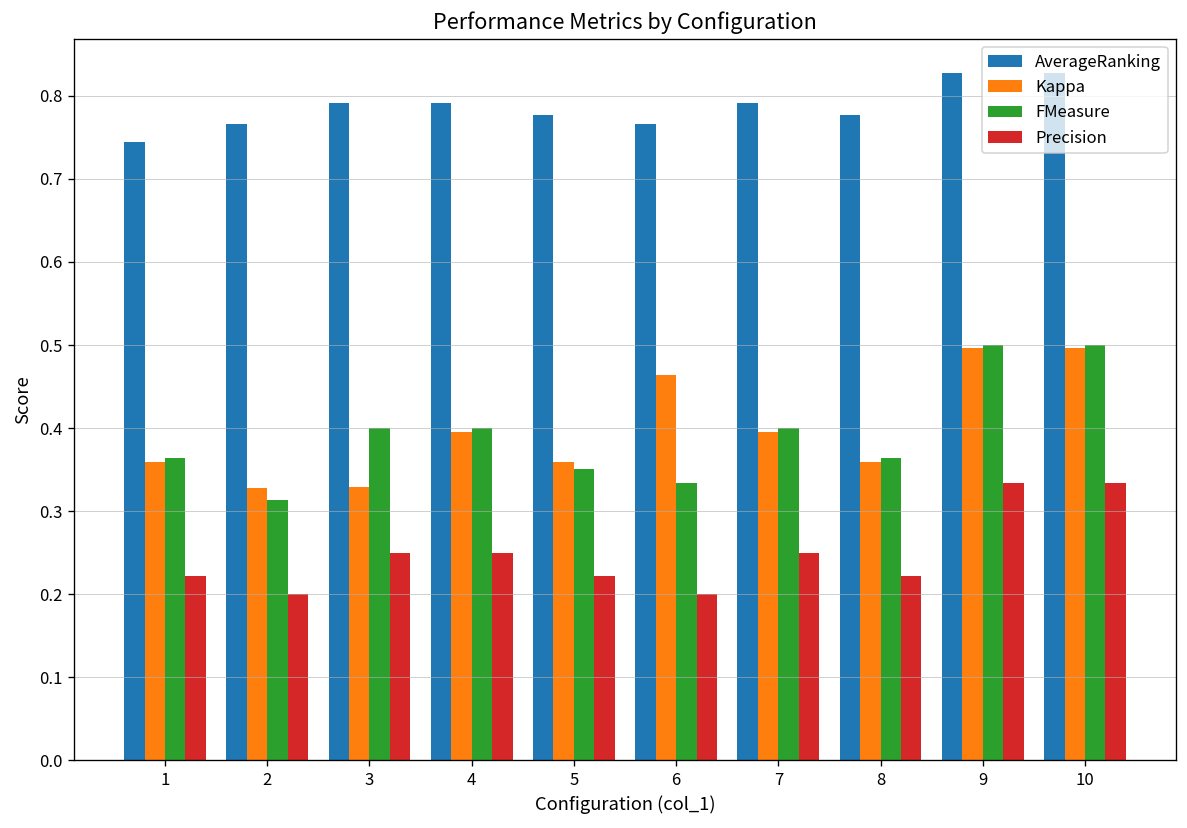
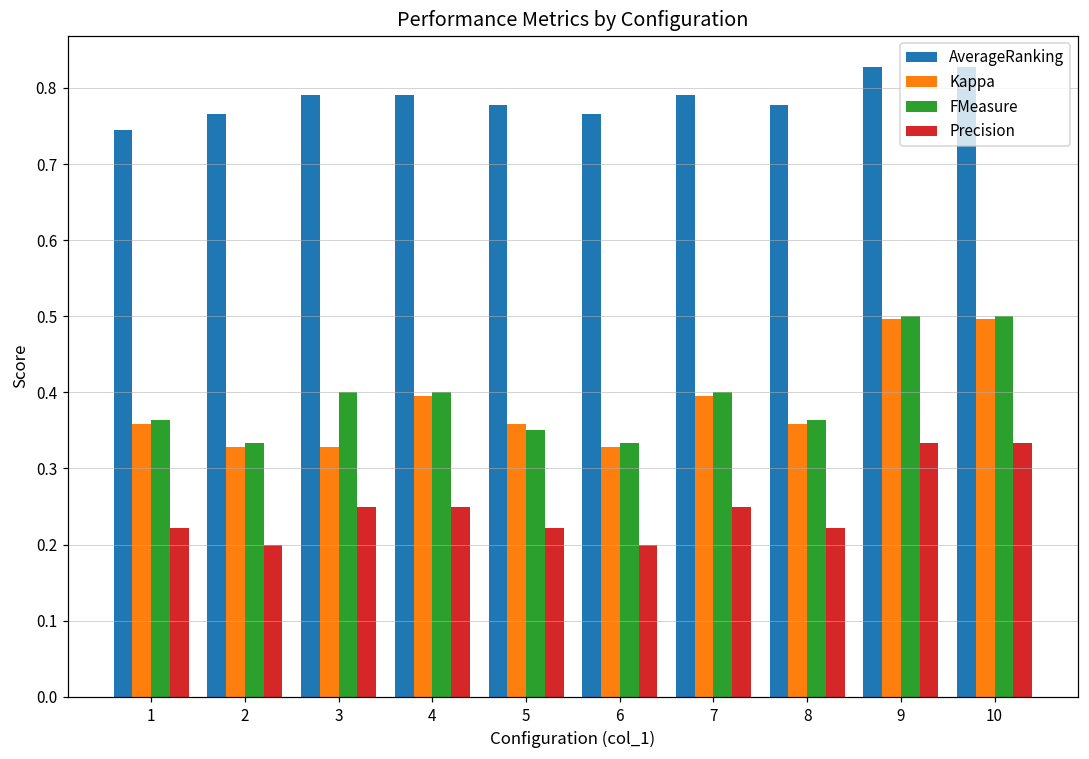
  {
    "AverageRanking": {
      "1": 0.74,
      "2": 0.77,
      "3": 0.79,
      "4": 0.79,
      "5": 0.78,
      "6": 0.77,
      "7": 0.79,
      "8": 0.78,
      "9": 0.83
    },
    "Kappa": {
      "1": 0.36,
      "2": 0.33,
      "3": 0.33,
      "4": 0.40,
      "5": 0.36,
-     "6": 0.46,
+     "6": 0.33,
      "7": 0.40,
      "8": 0.36,
      "9": 0.50,
      "10": 0.50
    },
    "FMeasure": {
      "1": 0.36,
-     "2": 0.31,
+     "2": 0.33,
      "3": 0.40,
      "4": 0.40,
      "5": 0.35,
      "6": 0.33,
      "7": 0.40,
      "8": 0.36,
      "9": 0.50,
      "10": 0.50
    },
    "Precision": {
      "1": 0.22,
      "2": 0.20,
      "3": 0.25,
      "4": 0.25,
      "5": 0.22,
      "6": 0.20,
      "7": 0.25,
      "8": 0.22,
      "9": 0.33,
      "10": 0.33
    }
  }
